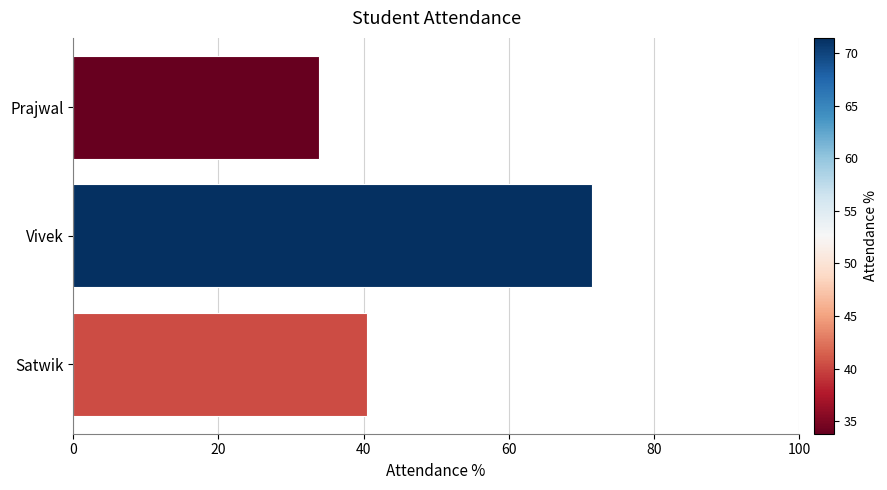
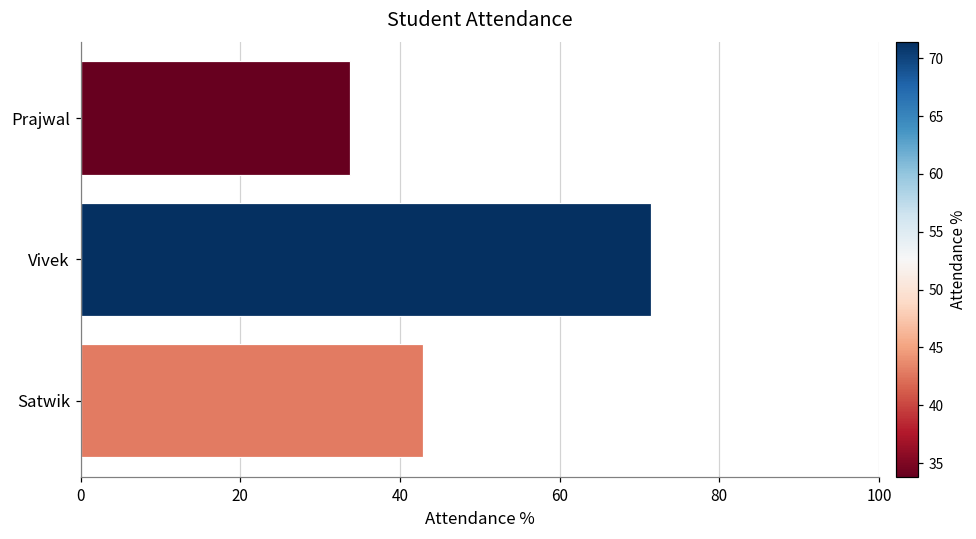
  {
    "Prajwal": 34,
    "Vivek": 71,
-   "Satwik": 40
+   "Satwik": 43
  }
